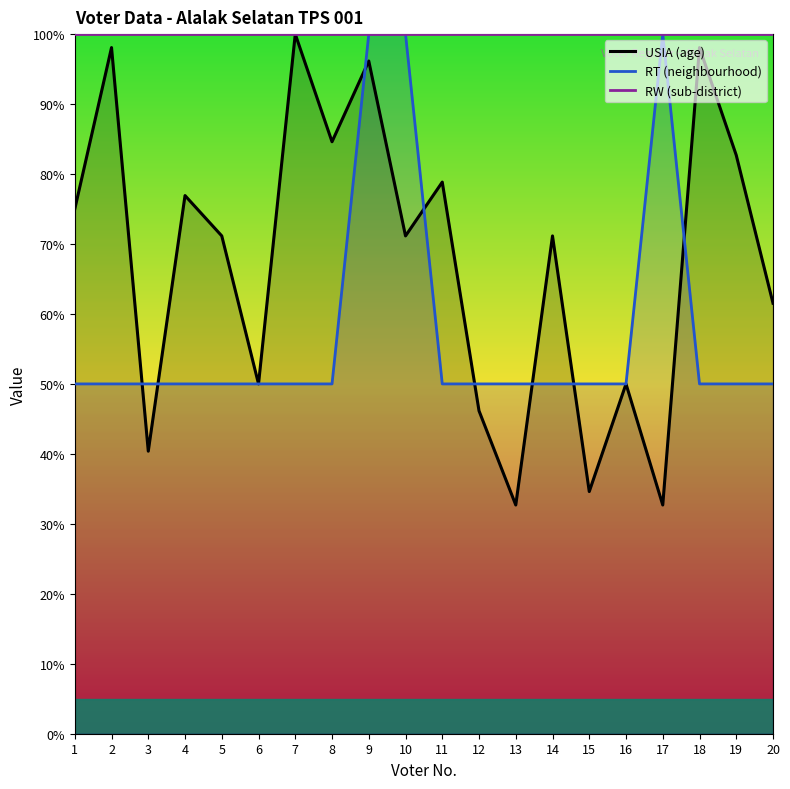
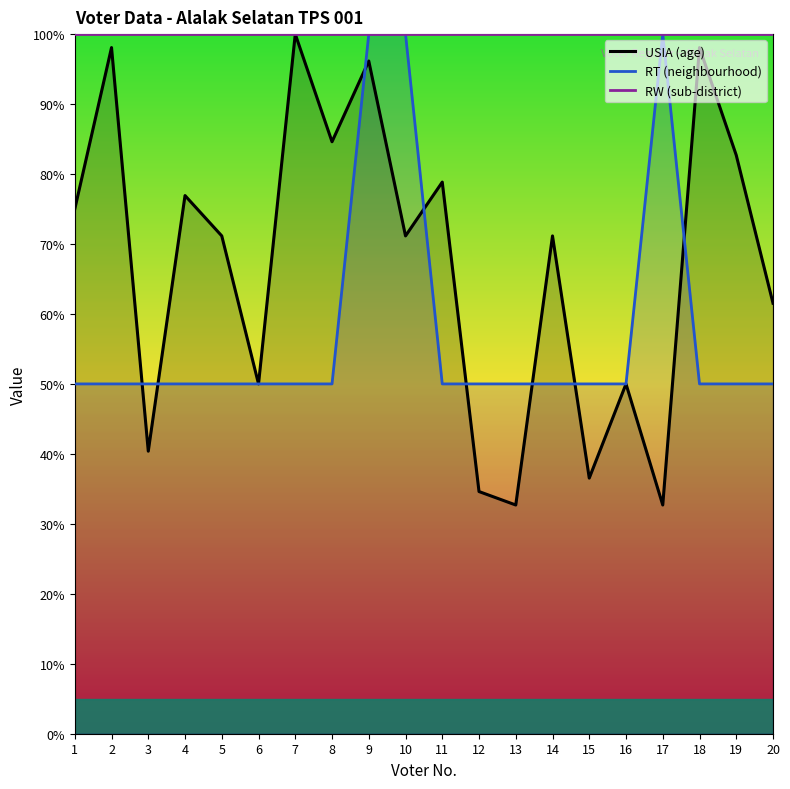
  {
    "USIA (age)": {
      "1": "75%",
      "2": "98%",
      "3": "40%",
      "4": "77%",
      "5": "71%",
      "8": "85%",
      "9": "96%",
      "10": "71%",
      "11": "79%",
-     "12": "46%",
+     "12": "35%",
      "13": "33%",
      "14": "71%",
-     "15": "35%",
+     "15": "37%",
      "17": "33%",
      "19": "83%",
      "20": "62%"
    },
    "RT (neighbourhood)": {
      "1": "50%",
      "2": "50%",
      "3": "50%",
      "4": "50%",
      "5": "50%",
      "7": "50%",
      "8": "50%",
      "11": "50%",
      "12": "50%",
      "13": "50%",
      "14": "50%",
      "15": "50%",
      "18": "50%",
      "19": "50%",
      "20": "50%"
    },
    "RW (sub-district)": {
      "1": "100%",
      "2": "100%",
      "3": "100%",
      "4": "100%",
      "5": "100%",
      "6": "100%",
      "8": "100%",
      "11": "100%",
      "12": "100%",
      "13": "100%",
      "14": "100%",
      "15": "100%",
      "16": "100%",
      "18": "100%",
      "19": "100%",
      "20": "100%"
    }
  }
